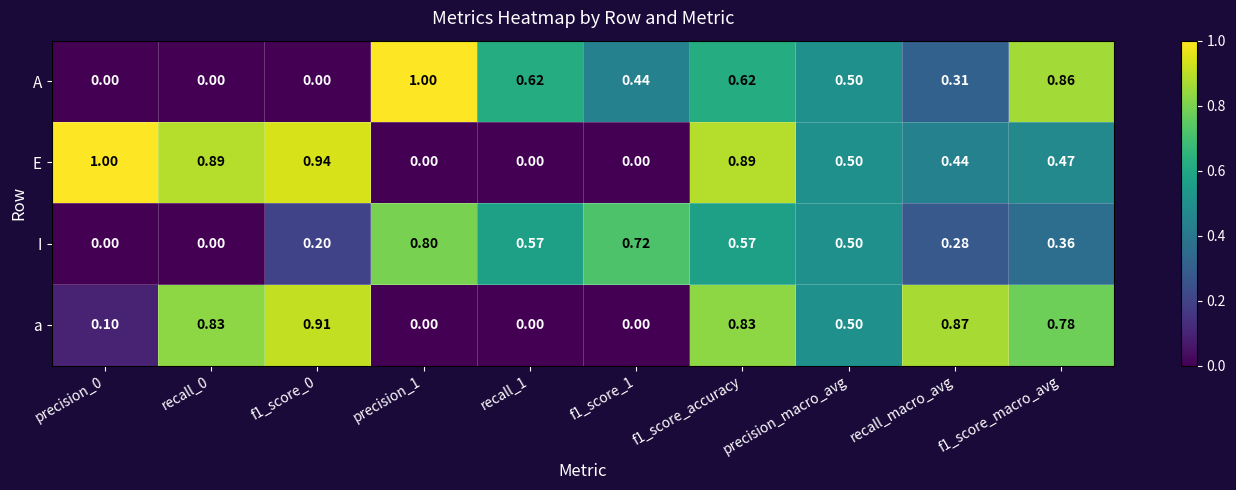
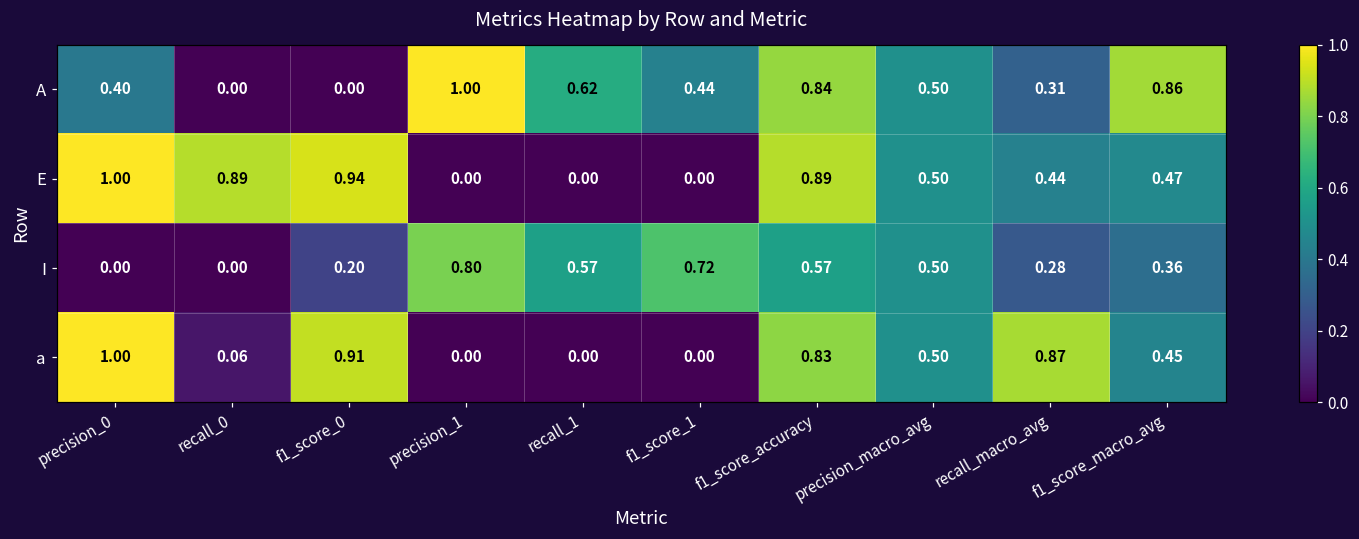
  {
    "A": {
-     "precision_0": 0.00,
+     "precision_0": 0.40,
      "recall_0": 0.00,
      "f1_score_0": 0.00,
      "precision_1": 1.00,
      "recall_1": 0.62,
      "f1_score_1": 0.44,
-     "f1_score_accuracy": 0.62,
+     "f1_score_accuracy": 0.84,
      "precision_macro_avg": 0.50,
      "recall_macro_avg": 0.31,
      "f1_score_macro_avg": 0.86
    },
    "E": {
      "precision_0": 1.00,
      "recall_0": 0.89,
      "f1_score_0": 0.94,
      "precision_1": 0.00,
      "recall_1": 0.00,
      "f1_score_1": 0.00,
      "f1_score_accuracy": 0.89,
      "precision_macro_avg": 0.50,
      "recall_macro_avg": 0.44,
      "f1_score_macro_avg": 0.47
    },
    "I": {
      "precision_0": 0.00,
      "recall_0": 0.00,
      "f1_score_0": 0.20,
      "precision_1": 0.80,
      "recall_1": 0.57,
      "f1_score_1": 0.72,
      "f1_score_accuracy": 0.57,
      "precision_macro_avg": 0.50,
      "recall_macro_avg": 0.28,
      "f1_score_macro_avg": 0.36
    },
    "a": {
-     "precision_0": 0.10,
-     "recall_0": 0.83,
+     "precision_0": 1.00,
+     "recall_0": 0.06,
      "f1_score_0": 0.91,
      "precision_1": 0.00,
      "recall_1": 0.00,
      "f1_score_1": 0.00,
      "f1_score_accuracy": 0.83,
      "precision_macro_avg": 0.50,
      "recall_macro_avg": 0.87,
-     "f1_score_macro_avg": 0.78
+     "f1_score_macro_avg": 0.45
    }
  }
